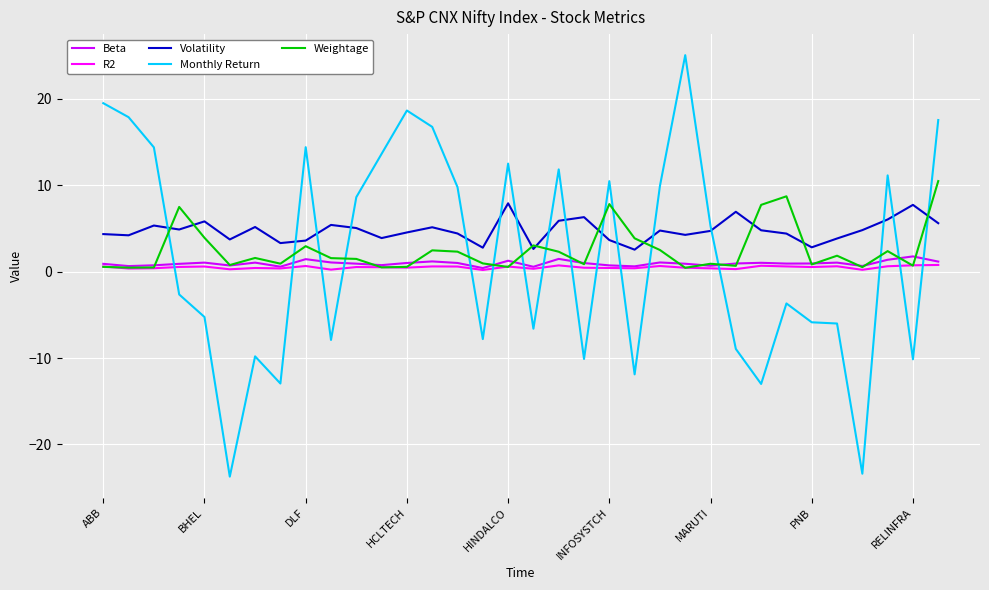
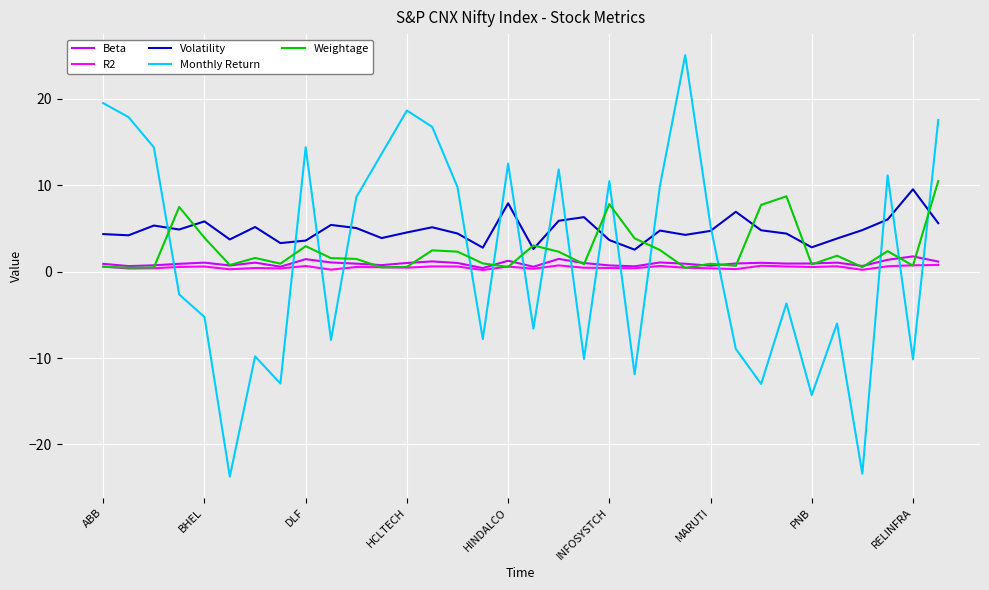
  {
    "Volatility": {
      "ABB": 4,
      "BHEL": 6,
      "DLF": 4,
      "HCLTECH": 5,
      "HINDALCO": 8,
      "INFOSYSTCH": 4,
      "MARUTI": 5,
      "PNB": 3,
-     "RELINFRA": 8
+     "RELINFRA": 10
    },
    "Monthly Return": {
      "ABB": 19,
      "BHEL": -5,
      "DLF": 14,
      "HCLTECH": 19,
      "HINDALCO": 12,
      "INFOSYSTCH": 10,
      "MARUTI": 5,
-     "PNB": -6,
+     "PNB": -14,
      "RELINFRA": -10
    },
    "Weightage": {
      "BHEL": 4,
      "DLF": 3,
      "INFOSYSTCH": 8
    }
  }
